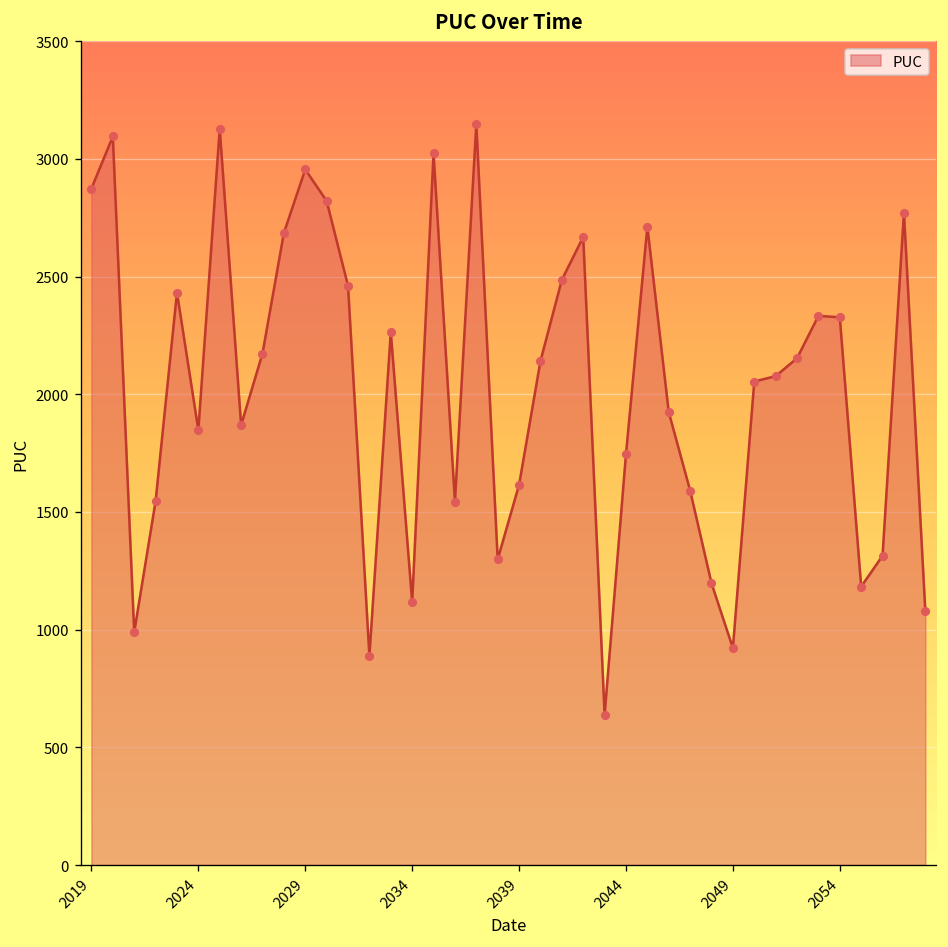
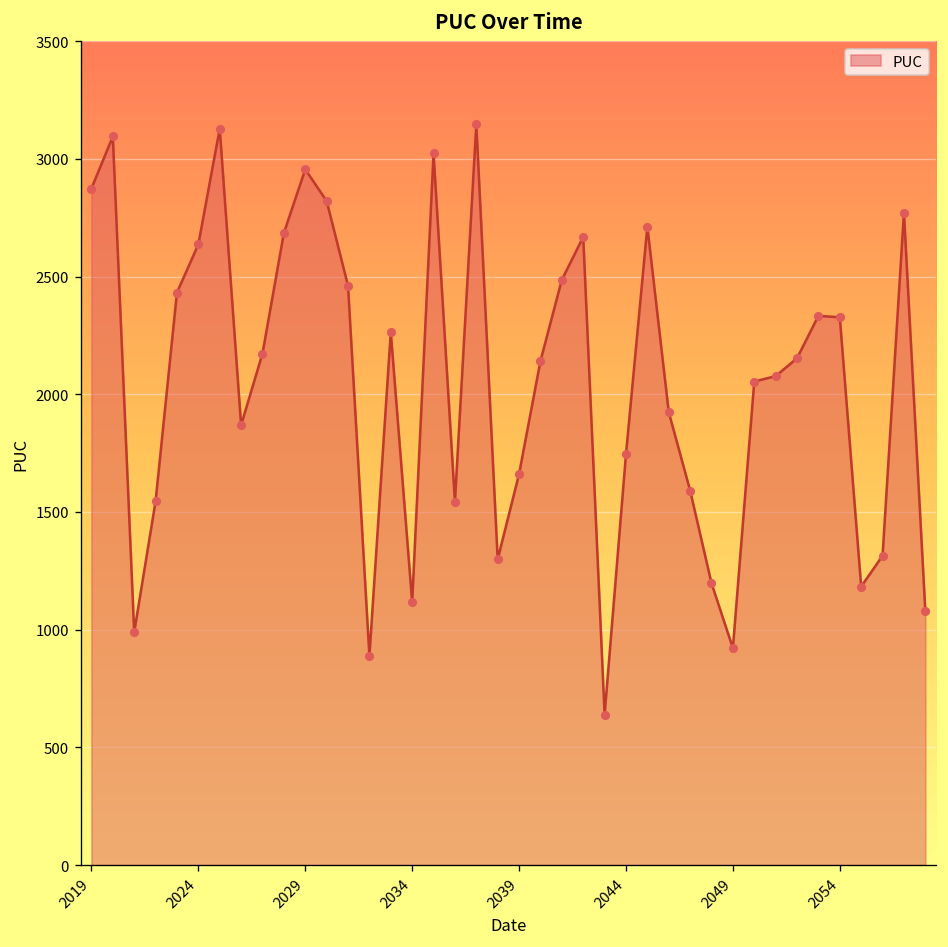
  {
    "2019": 2870,
-   "2024": 1850,
+   "2024": 2640,
    "2029": 2960,
    "2034": 1120,
-   "2039": 1620,
+   "2039": 1660,
    "2044": 1750,
    "2049": 920,
    "2054": 2330
  }
